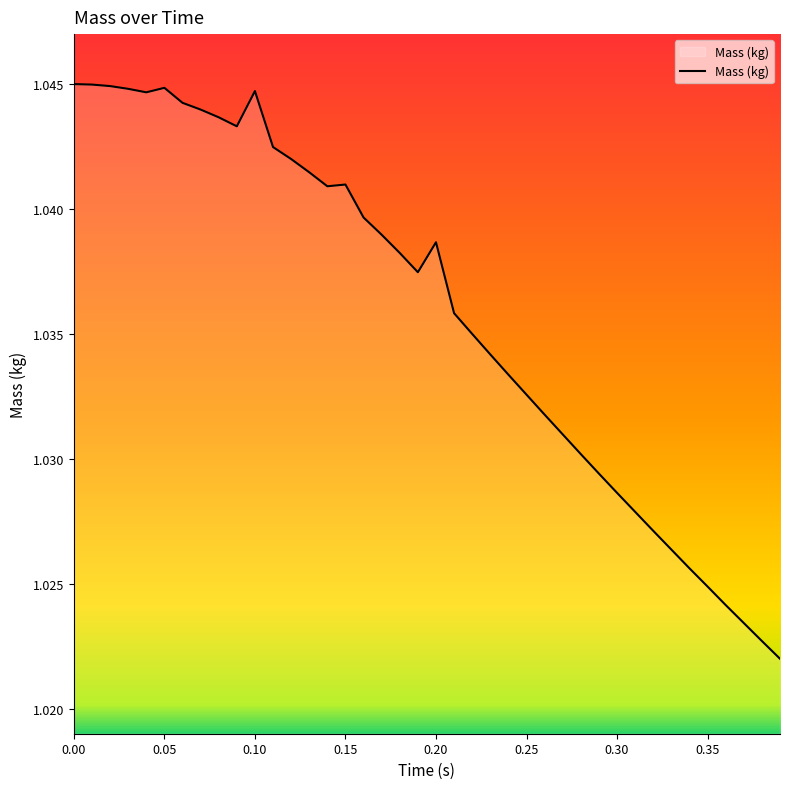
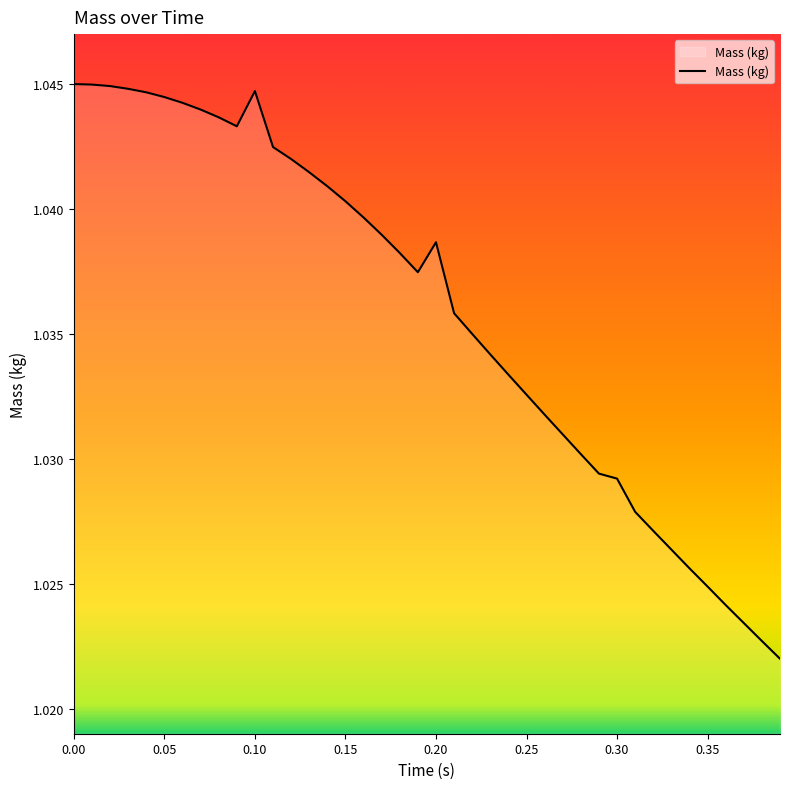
  {
    "0.00": 1.0450,
-   "0.05": 1.0449,
+   "0.05": 1.0445,
    "0.10": 1.0447,
-   "0.15": 1.0410,
+   "0.15": 1.0403,
    "0.20": 1.0387,
    "0.25": 1.0326,
-   "0.30": 1.0286,
+   "0.30": 1.0292,
    "0.35": 1.0249
  }
